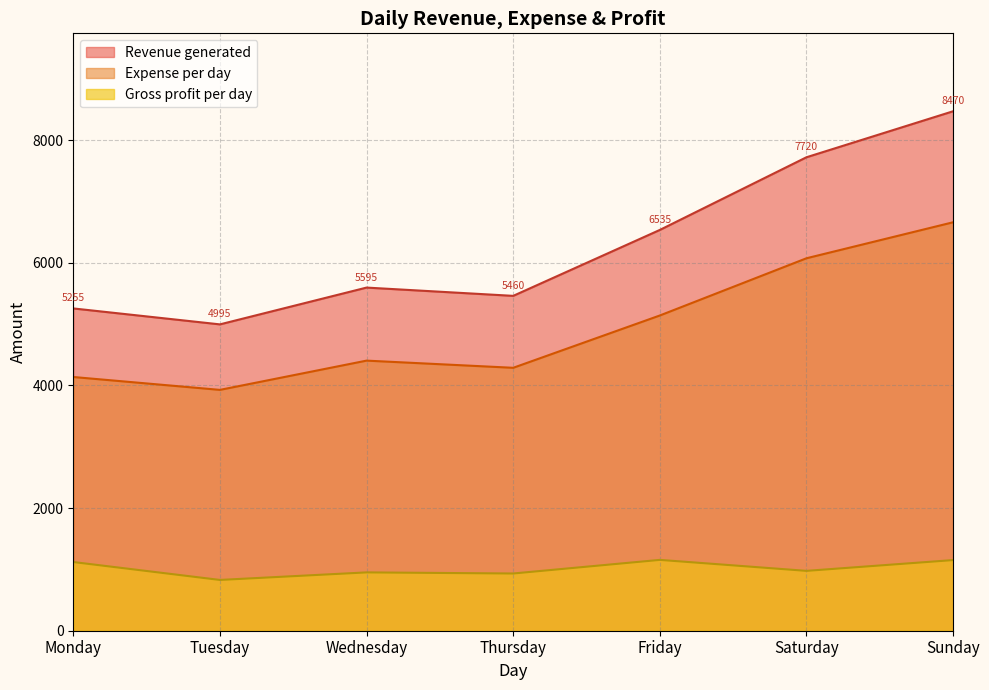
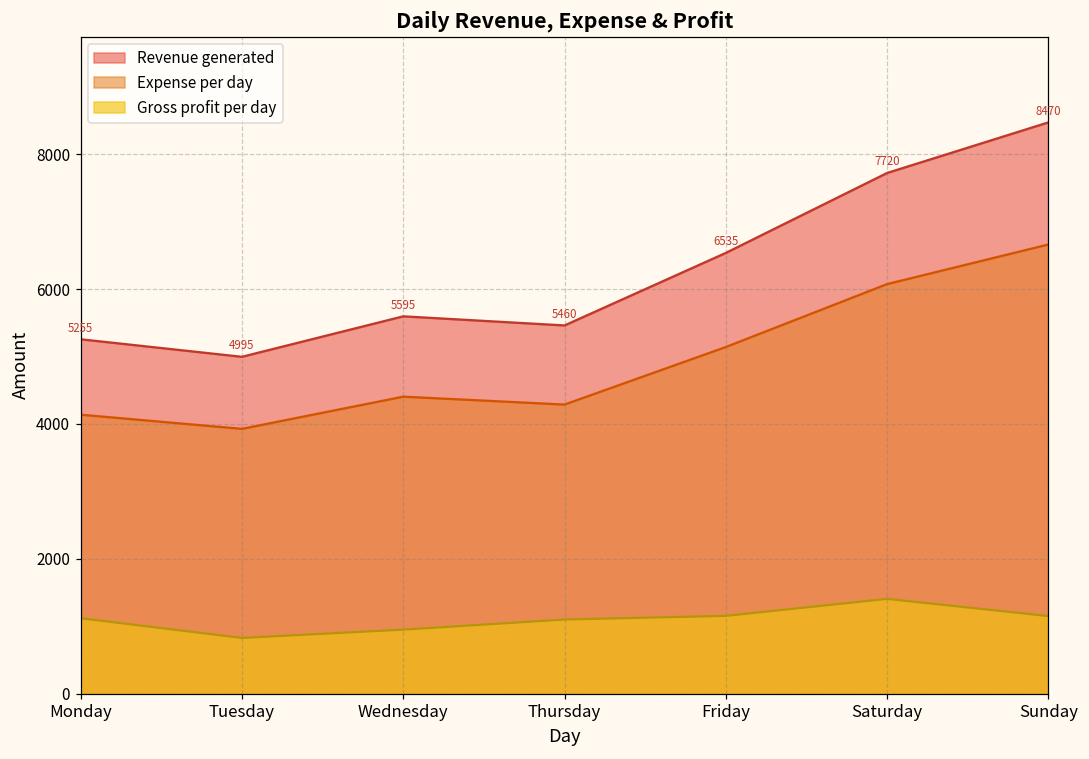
  {
    "Gross profit per day": {
      "Monday": 1100,
      "Tuesday": 800,
      "Wednesday": 1000,
-     "Thursday": 900,
+     "Thursday": 1100,
      "Friday": 1200,
-     "Saturday": 1000,
+     "Saturday": 1400,
      "Sunday": 1200
    }
  }
